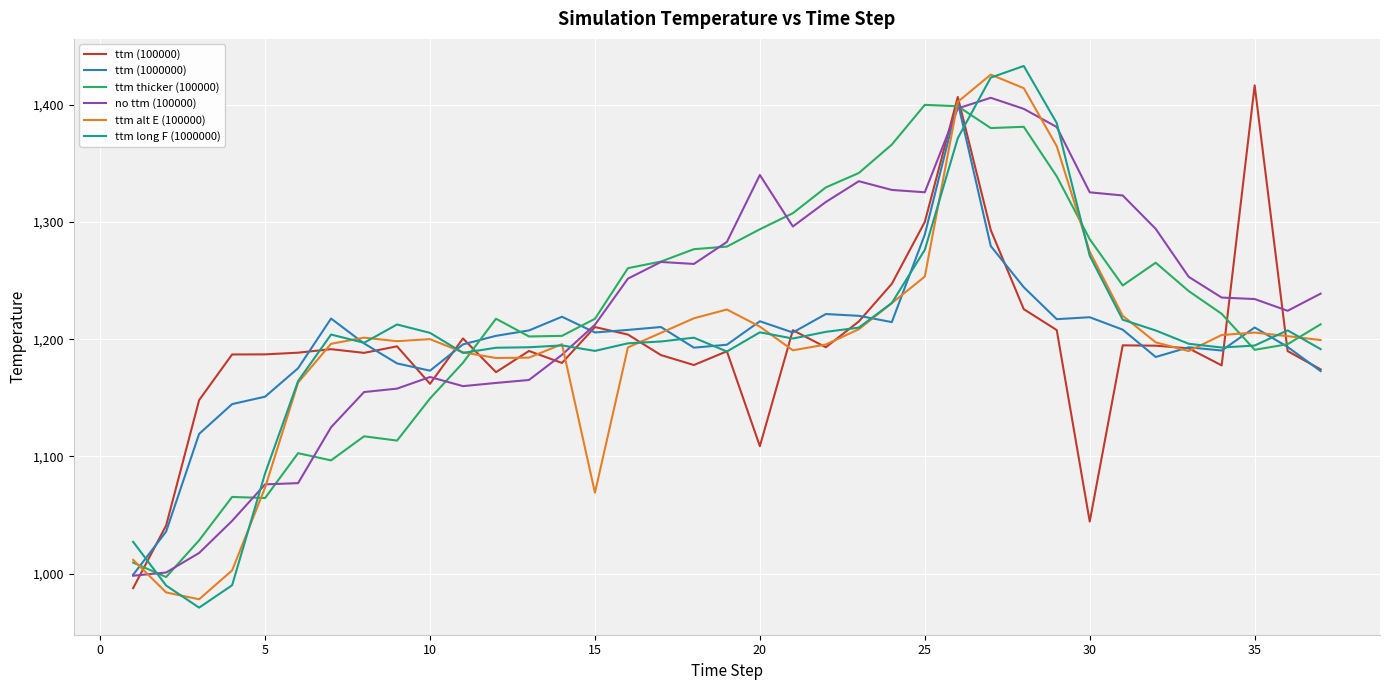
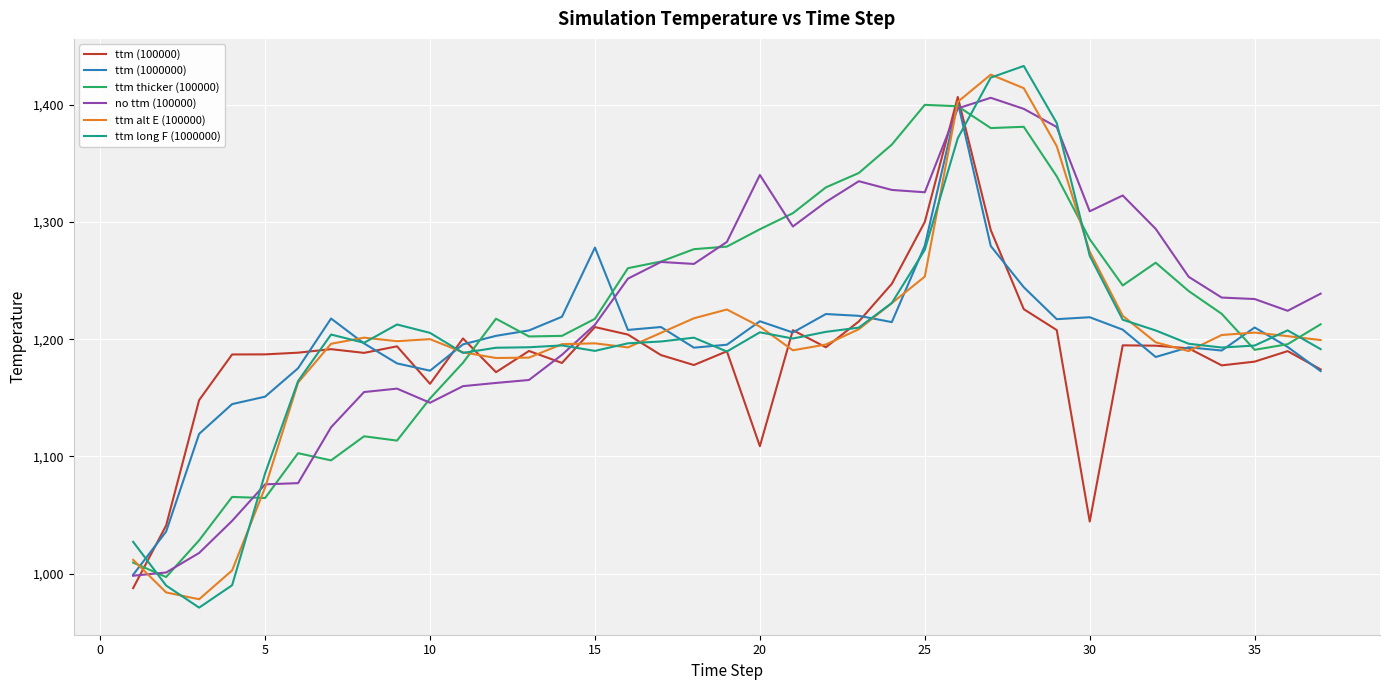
  {
    "ttm (100000)": {
      "5": "1,187",
      "10": "1,162",
      "20": "1,109",
      "25": "1,300",
      "30": "1,044",
-     "35": "1,417"
+     "35": "1,181"
    },
    "ttm (1000000)": {
      "5": "1,151",
      "10": "1,173",
-     "15": "1,206",
+     "15": "1,278",
      "20": "1,215",
-     "25": "1,289",
+     "25": "1,280",
      "30": "1,219",
      "35": "1,210"
    },
    "no ttm (100000)": {
      "5": "1,076",
-     "10": "1,168",
+     "10": "1,146",
      "20": "1,340",
      "25": "1,325",
-     "30": "1,325",
+     "30": "1,309",
      "35": "1,234"
    },
    "ttm alt E (100000)": {
      "5": "1,073",
      "10": "1,200",
-     "15": "1,069",
+     "15": "1,197",
      "20": "1,211",
      "25": "1,253",
      "30": "1,275",
      "35": "1,206"
    }
  }
